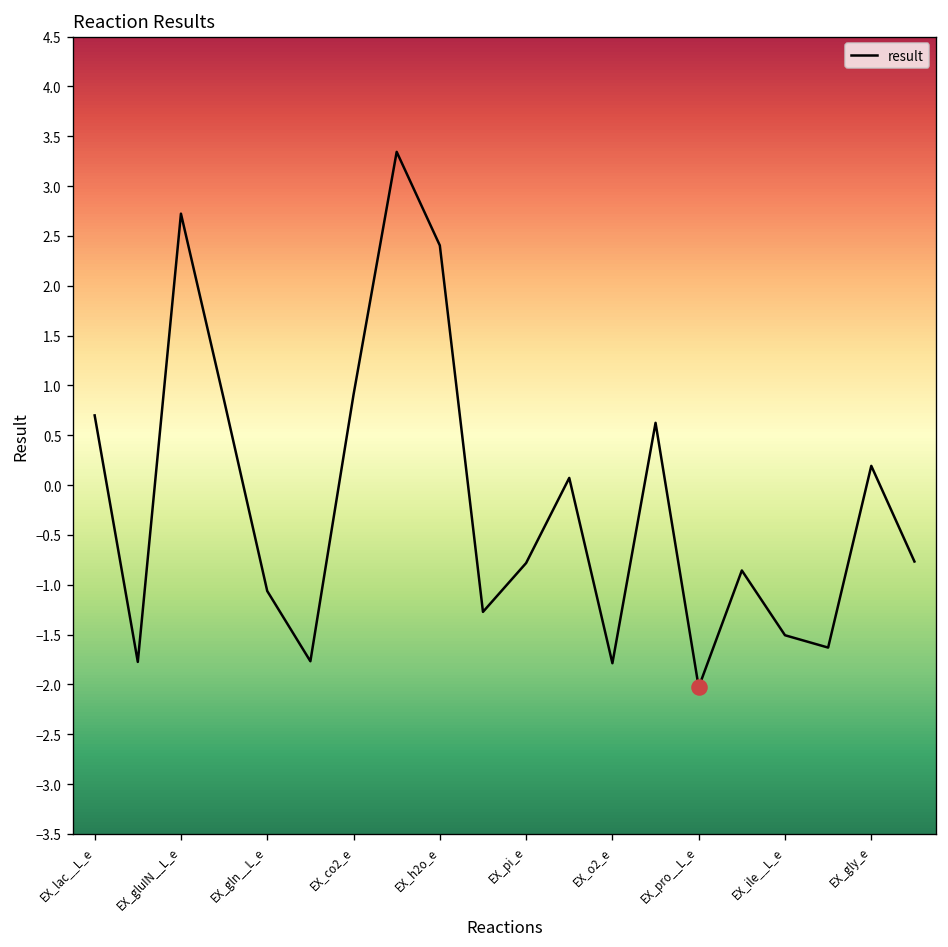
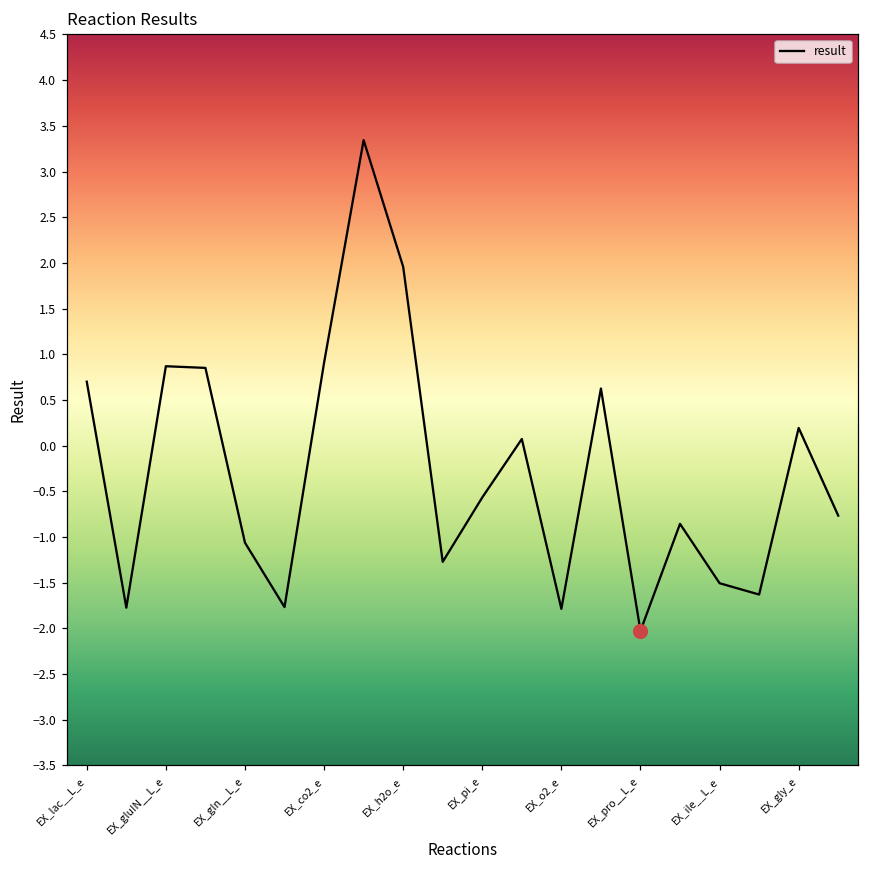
  {
    "result": {
      "EX_lac__L_e": 0.7,
-     "EX_gluIN__L_e": 2.7,
+     "EX_gluIN__L_e": 0.9,
      "EX_gln__L_e": -1.1,
      "EX_co2_e": 0.9,
-     "EX_h2o_e": 2.4,
-     "EX_pi_e": -0.8,
+     "EX_h2o_e": 2.0,
+     "EX_pi_e": -0.6,
      "EX_o2_e": -1.8,
      "EX_ile__L_e": -1.5,
      "EX_gly_e": 0.2
    }
  }
